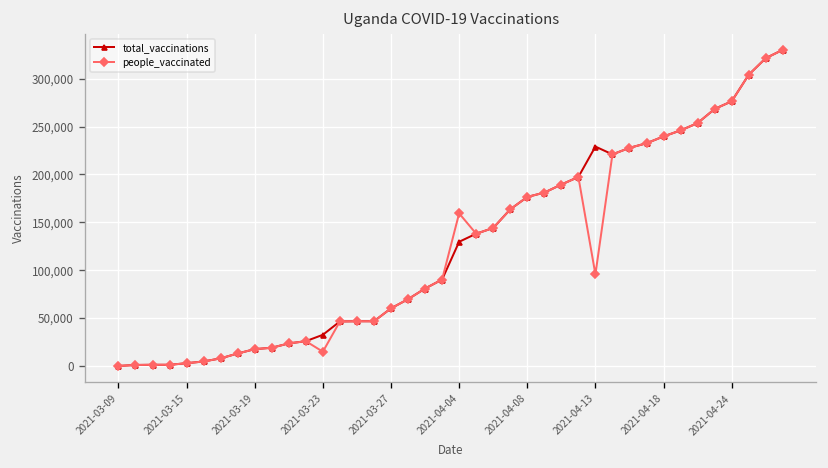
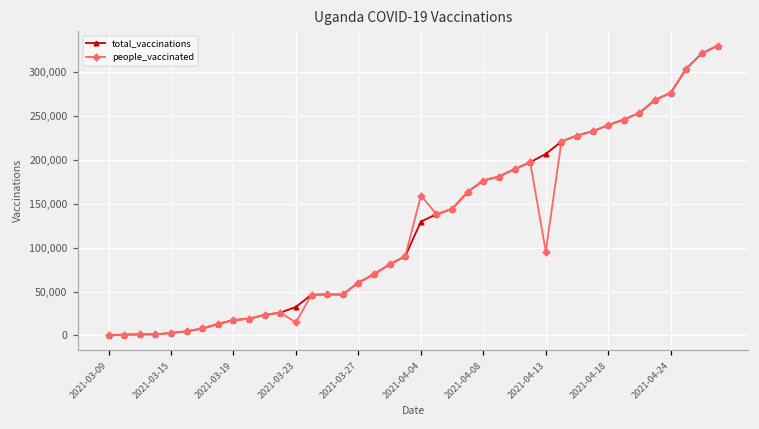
  {
    "total_vaccinations": {
      "2021-03-23": "30,000",
      "2021-04-04": "130,000",
-     "2021-04-13": "230,000"
+     "2021-04-13": "210,000"
    },
    "people_vaccinated": {
      "2021-03-23": "10,000",
      "2021-04-04": "160,000",
      "2021-04-13": "100,000"
    }
  }
